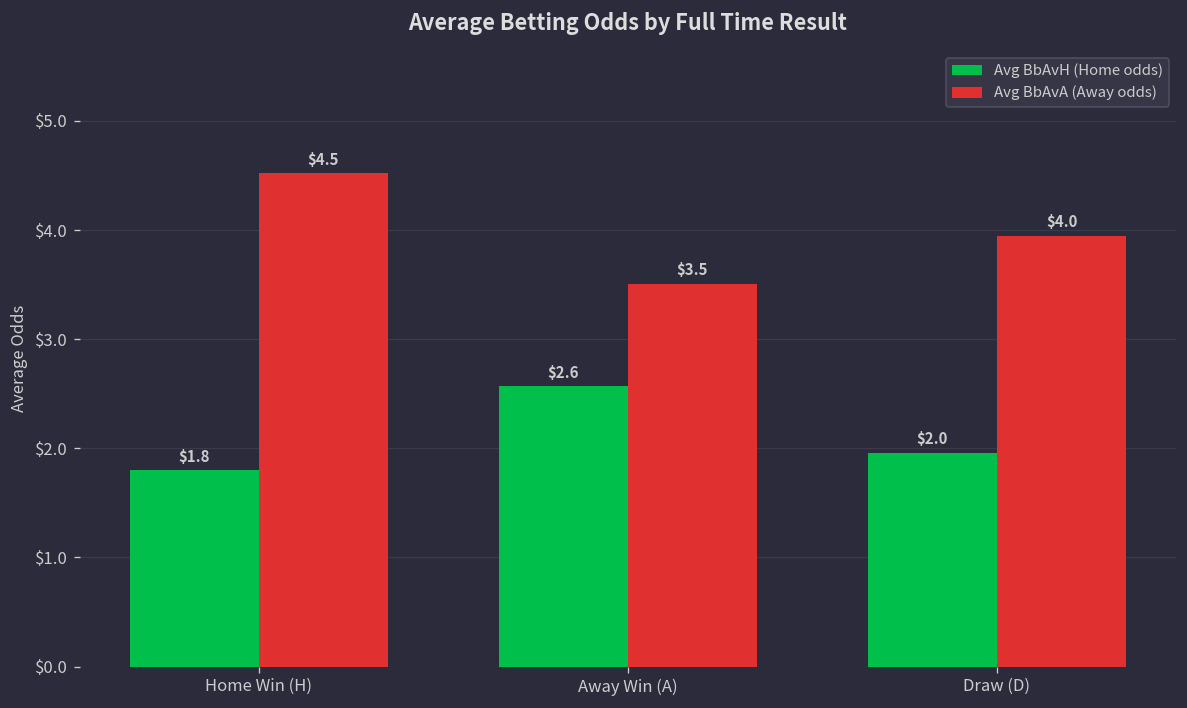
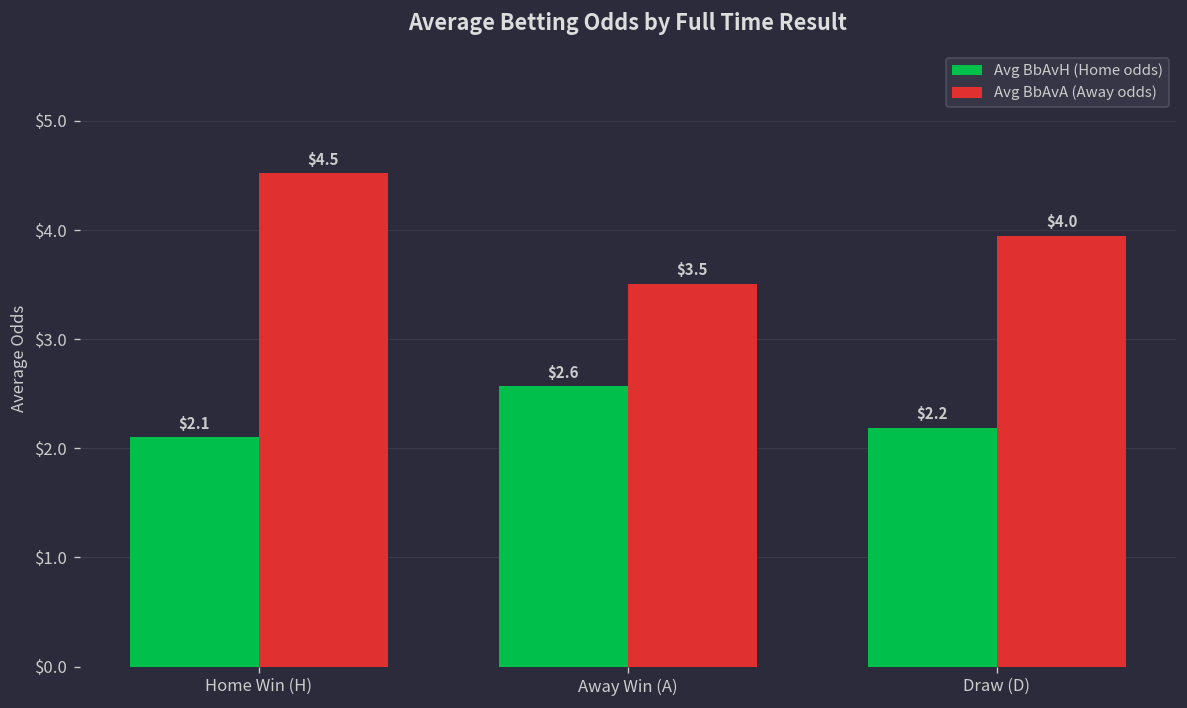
  {
    "Avg BbAvH (Home odds)": {
-     "Home Win (H)": "$1.8",
+     "Home Win (H)": "$2.1",
      "Away Win (A)": "$2.6",
-     "Draw (D)": "$2.0"
+     "Draw (D)": "$2.2"
    },
    "Avg BbAvA (Away odds)": {
      "Home Win (H)": "$4.5",
      "Away Win (A)": "$3.5",
      "Draw (D)": "$4.0"
    }
  }
